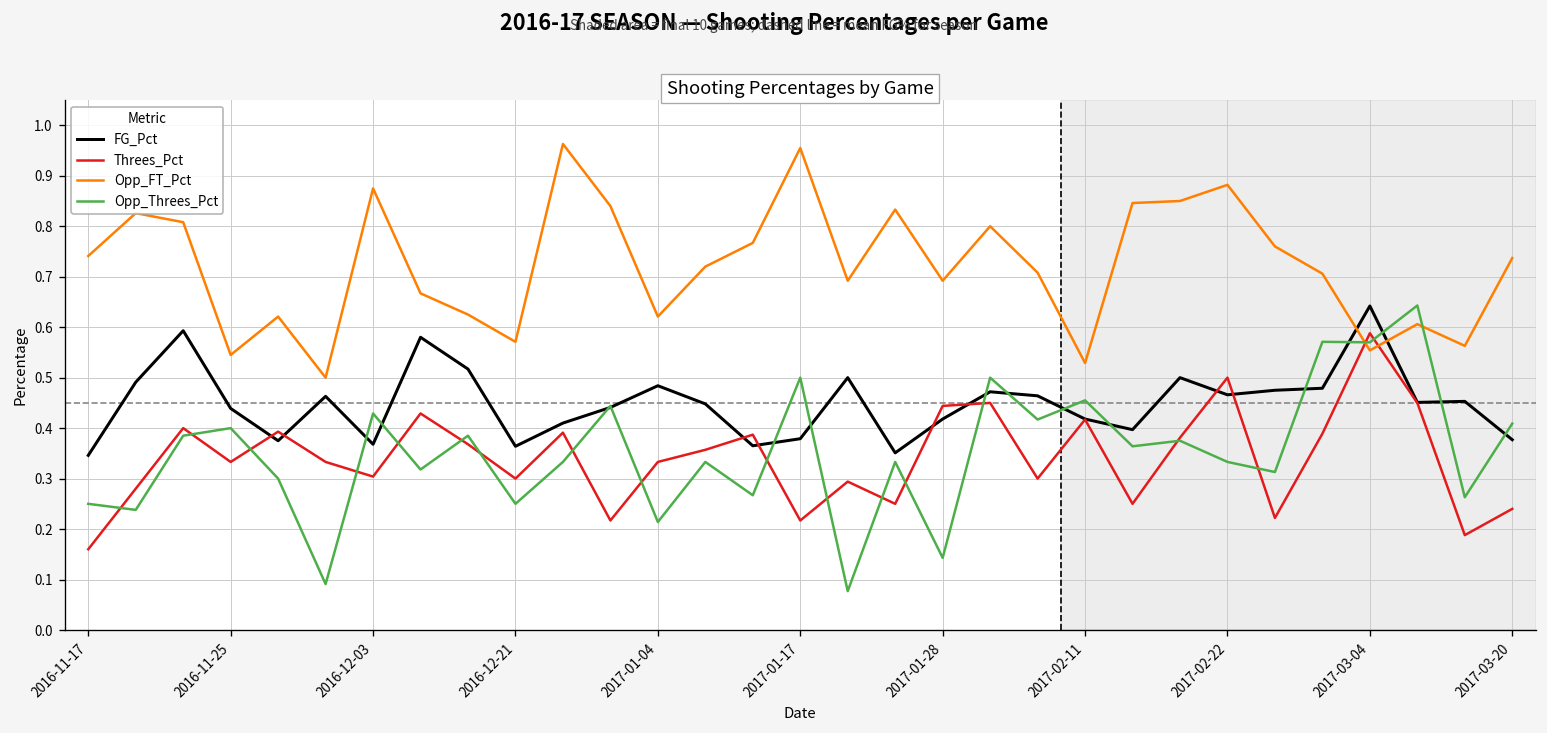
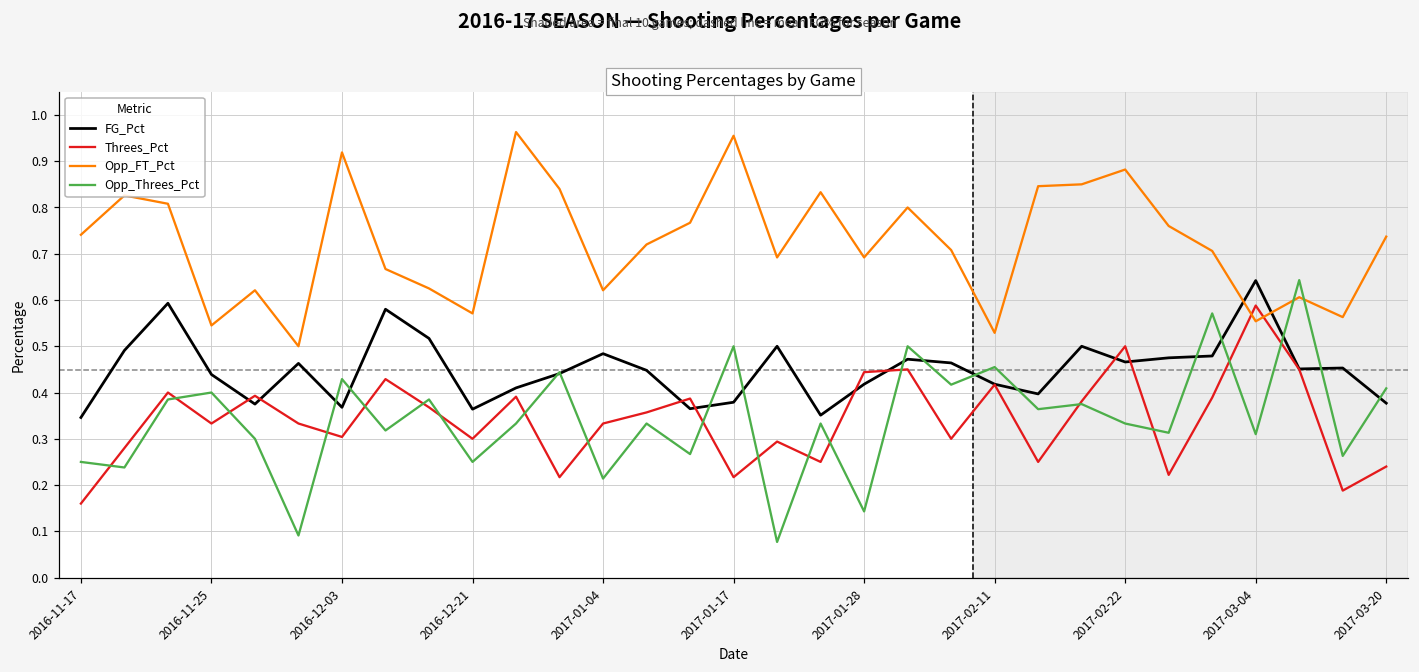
  {
    "FG_Pct": {
      "2016-11-17": 0.35,
      "2016-11-25": 0.44,
      "2016-12-03": 0.37,
      "2016-12-21": 0.36,
      "2017-01-04": 0.48,
      "2017-01-17": 0.38,
      "2017-01-28": 0.42,
      "2017-02-22": 0.47,
      "2017-03-04": 0.64,
      "2017-03-20": 0.38
    },
    "Threes_Pct": {
      "2016-11-17": 0.16,
      "2016-11-25": 0.33,
      "2016-12-03": 0.30,
      "2016-12-21": 0.30,
      "2017-01-04": 0.33,
      "2017-01-17": 0.22,
      "2017-01-28": 0.44,
      "2017-02-22": 0.50,
      "2017-03-04": 0.59,
      "2017-03-20": 0.24
    },
    "Opp_FT_Pct": {
      "2016-11-17": 0.74,
      "2016-11-25": 0.55,
-     "2016-12-03": 0.88,
+     "2016-12-03": 0.92,
      "2016-12-21": 0.57,
      "2017-01-04": 0.62,
      "2017-01-17": 0.96,
      "2017-01-28": 0.69,
      "2017-02-11": 0.53,
      "2017-02-22": 0.88,
      "2017-03-04": 0.55,
      "2017-03-20": 0.74
    },
    "Opp_Threes_Pct": {
      "2016-11-17": 0.25,
      "2016-11-25": 0.40,
      "2016-12-03": 0.43,
      "2016-12-21": 0.25,
      "2017-01-04": 0.21,
      "2017-01-17": 0.50,
      "2017-01-28": 0.14,
      "2017-02-11": 0.46,
      "2017-02-22": 0.33,
-     "2017-03-04": 0.57,
+     "2017-03-04": 0.31,
      "2017-03-20": 0.41
    }
  }
